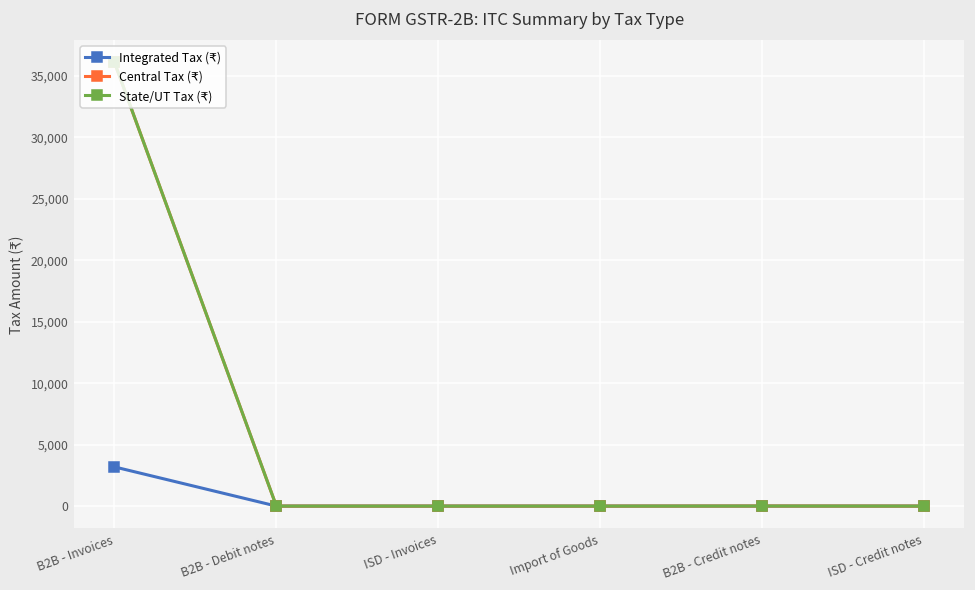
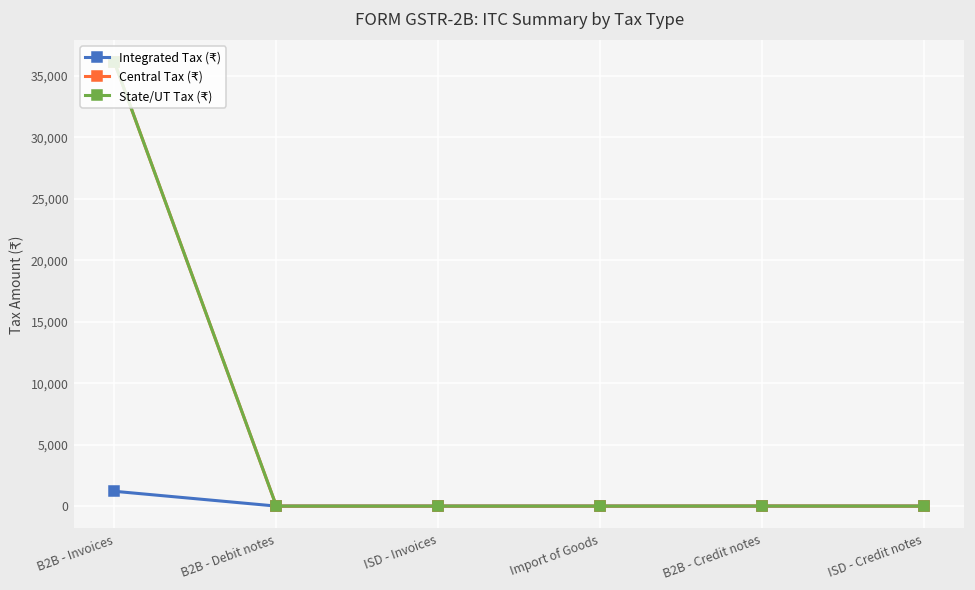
  {
    "Integrated Tax (₹)": {
-     "B2B - Invoices": "3,200"
+     "B2B - Invoices": "1,200"
    }
  }
